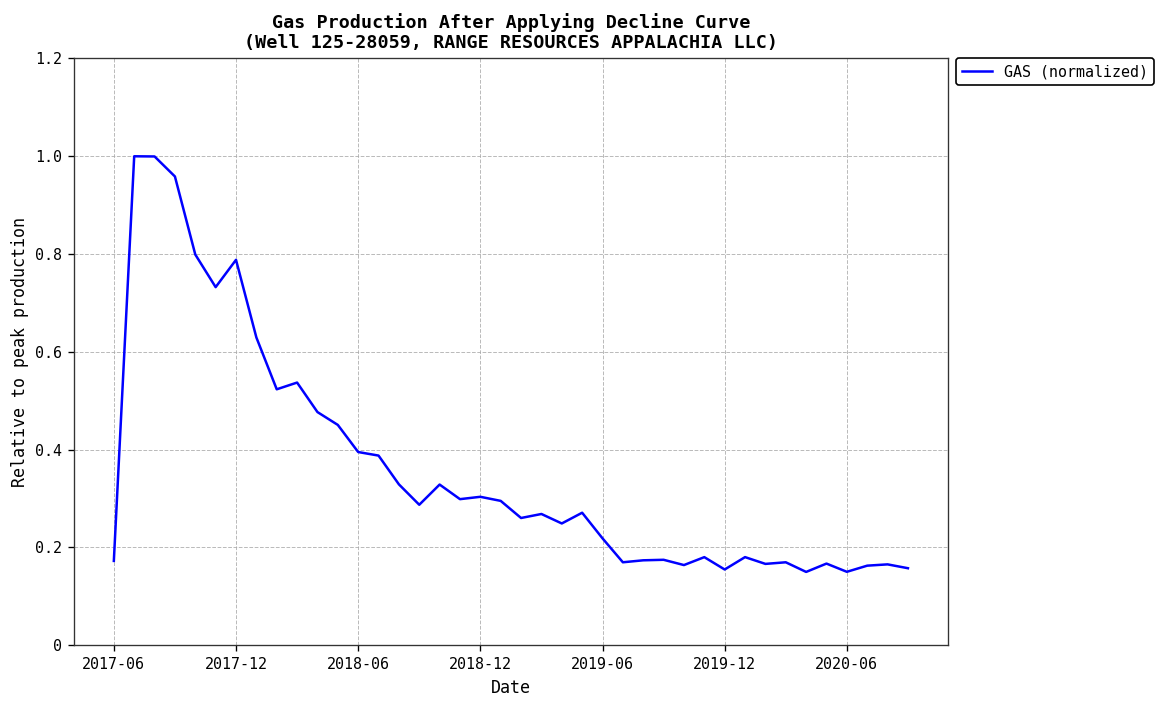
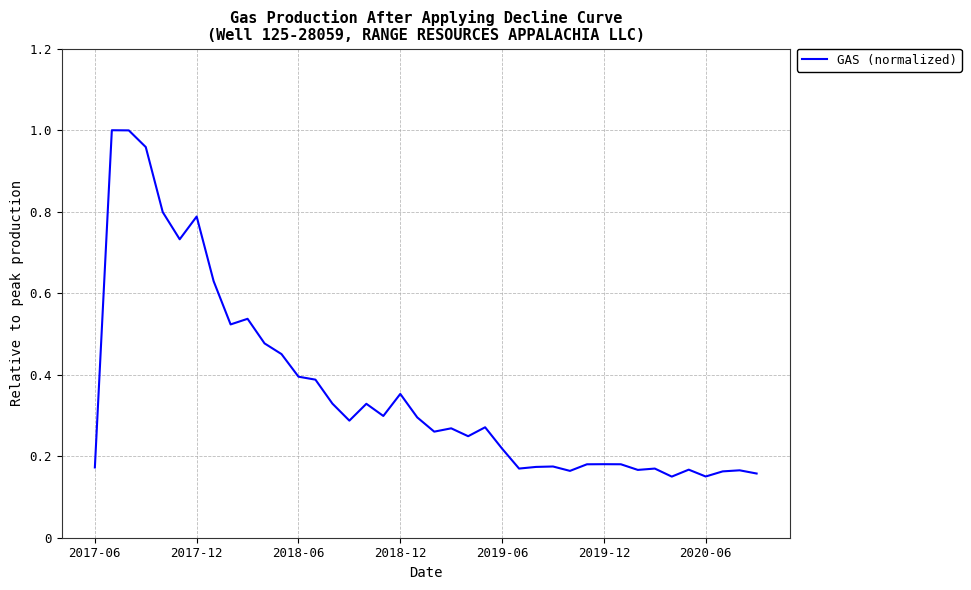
  {
    "2017-06": 0.17,
    "2017-12": 0.79,
    "2018-06": 0.40,
-   "2018-12": 0.30,
+   "2018-12": 0.35,
    "2019-06": 0.22,
-   "2019-12": 0.15,
+   "2019-12": 0.18,
    "2020-06": 0.15
  }
